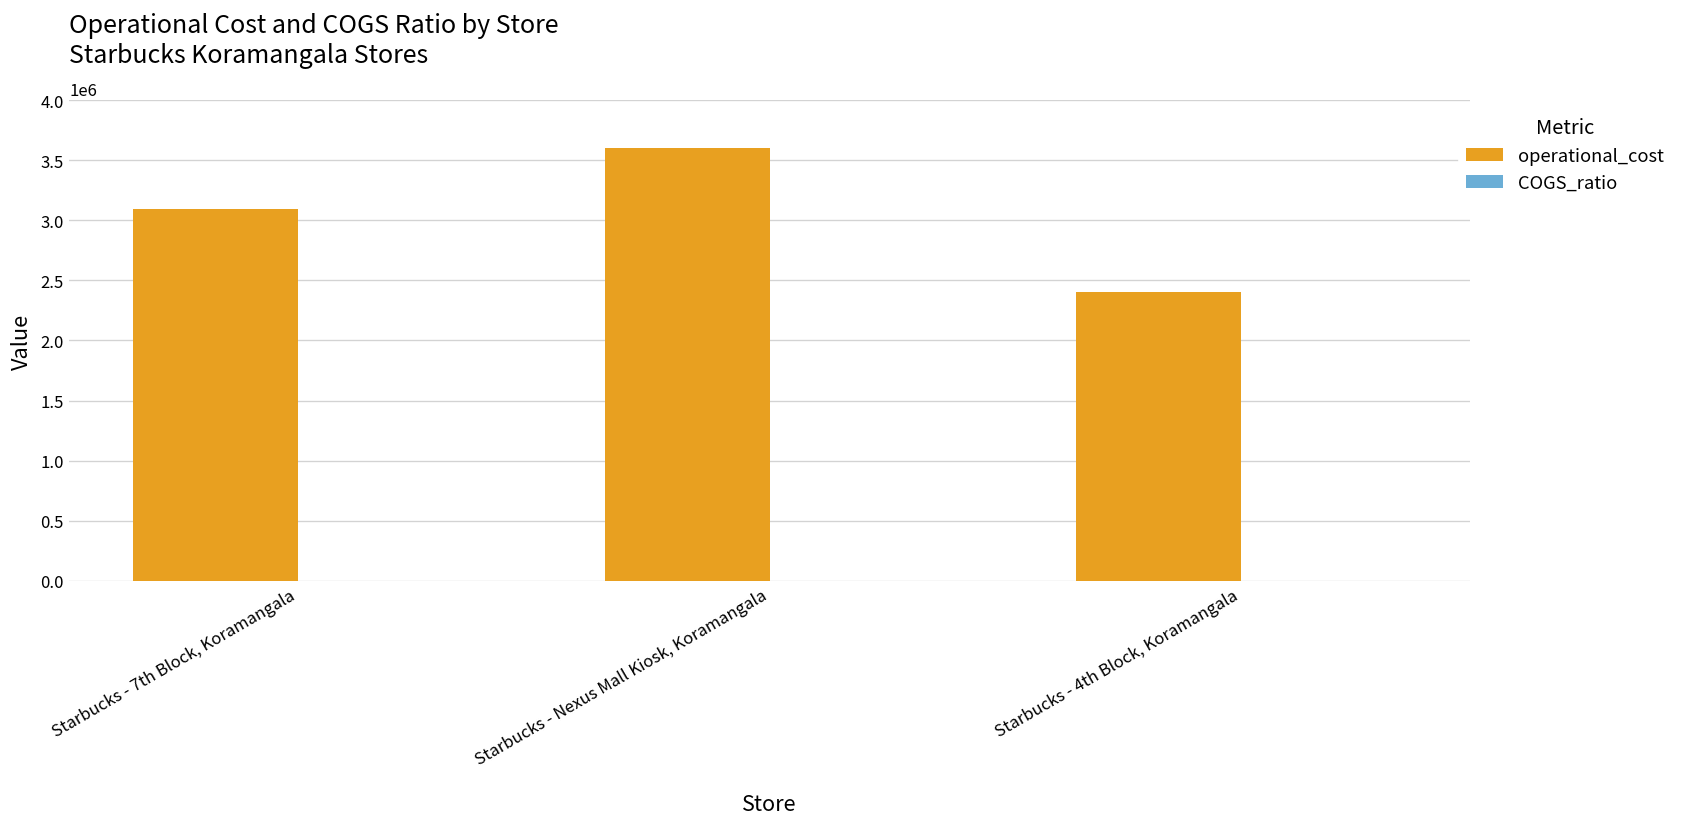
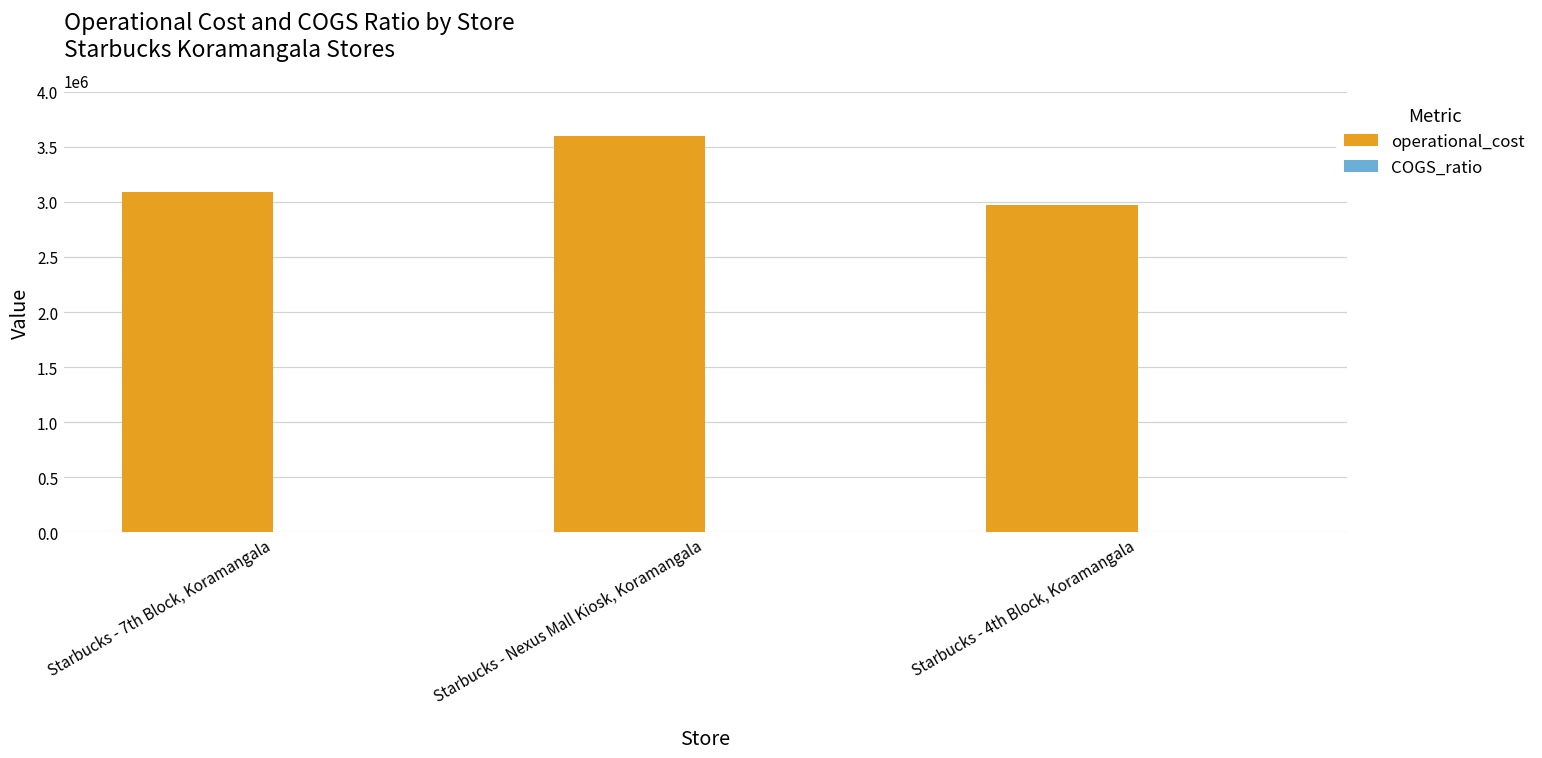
  {
    "operational_cost": {
      "Starbucks - 7th Block, Koramangala": 3090000,
      "Starbucks - Nexus Mall Kiosk, Koramangala": 3600000,
-     "Starbucks - 4th Block, Koramangala": 2400000
+     "Starbucks - 4th Block, Koramangala": 2970000
    }
  }
